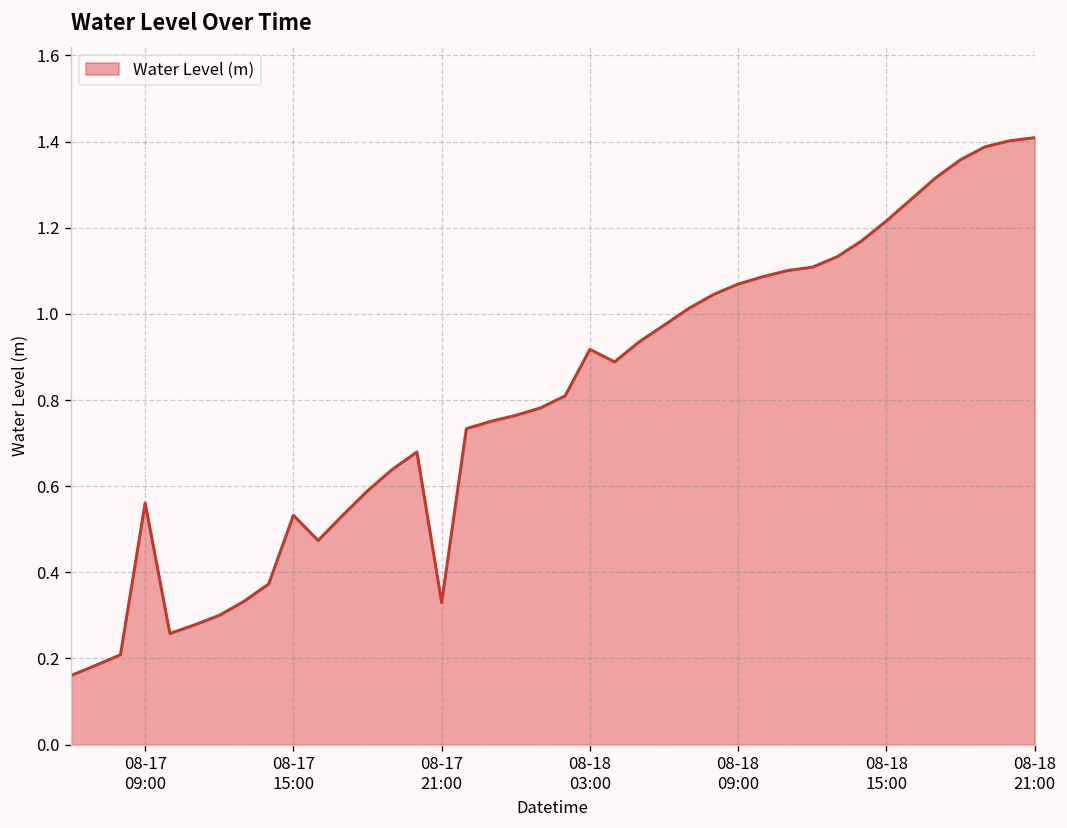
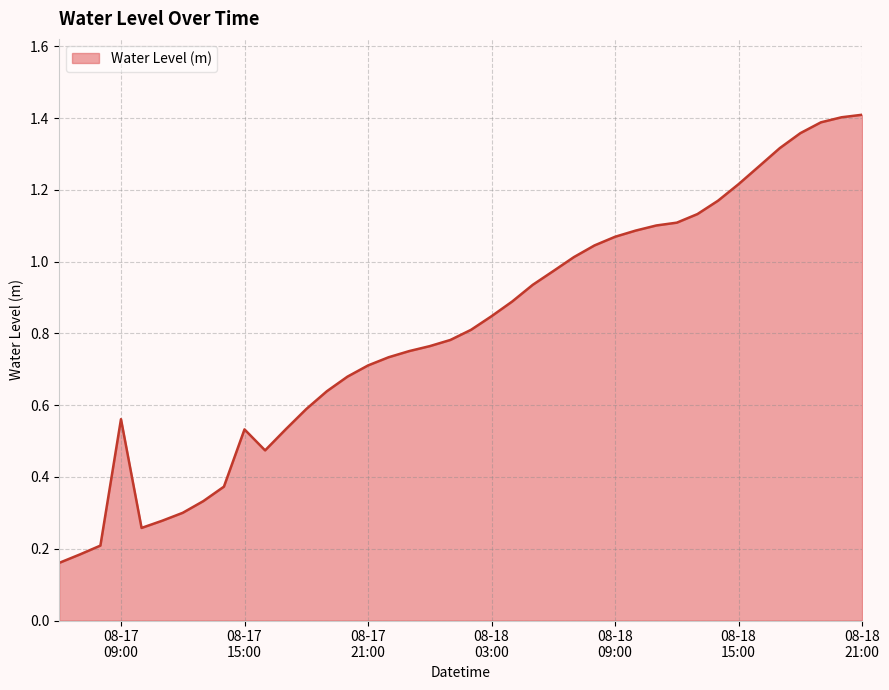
  {
    "08-17 09:00": 0.56,
    "08-17 15:00": 0.53,
-   "08-17 21:00": 0.33,
-   "08-18 03:00": 0.92,
+   "08-17 21:00": 0.71,
+   "08-18 03:00": 0.85,
    "08-18 09:00": 1.07,
    "08-18 15:00": 1.22,
    "08-18 21:00": 1.41
  }
